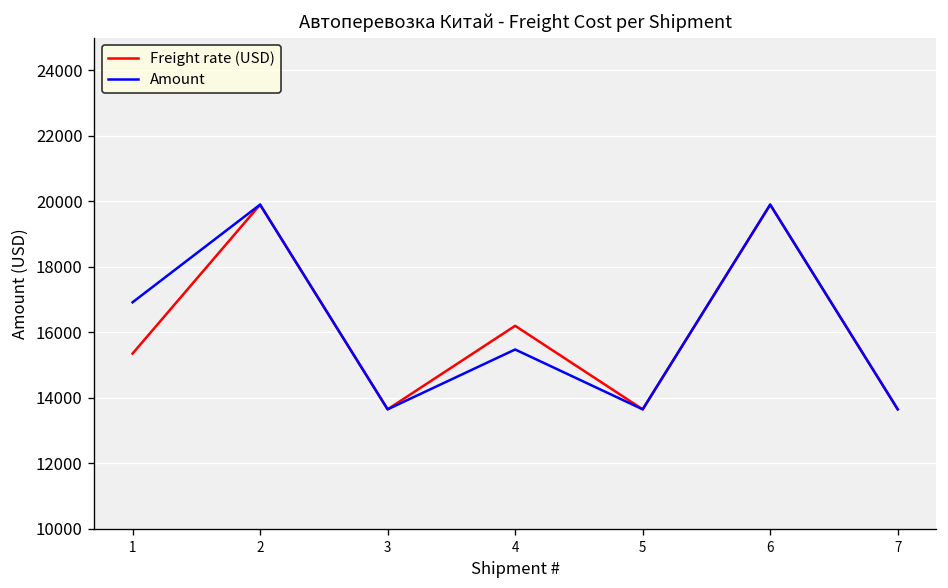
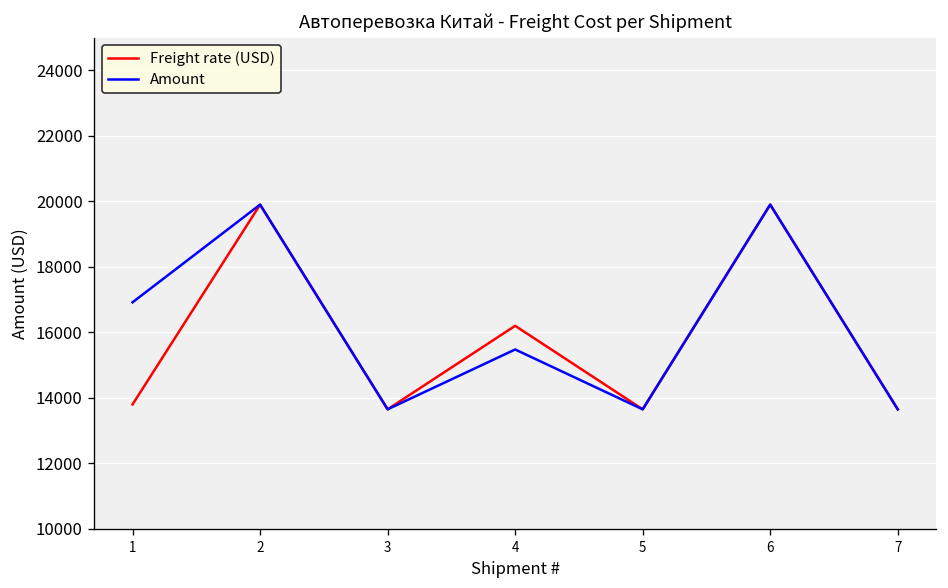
  {
    "Freight rate (USD)": {
-     "1": 15400,
+     "1": 13800,
      "4": 16200
    },
    "Amount": {
      "1": 16900,
      "4": 15500
    }
  }
